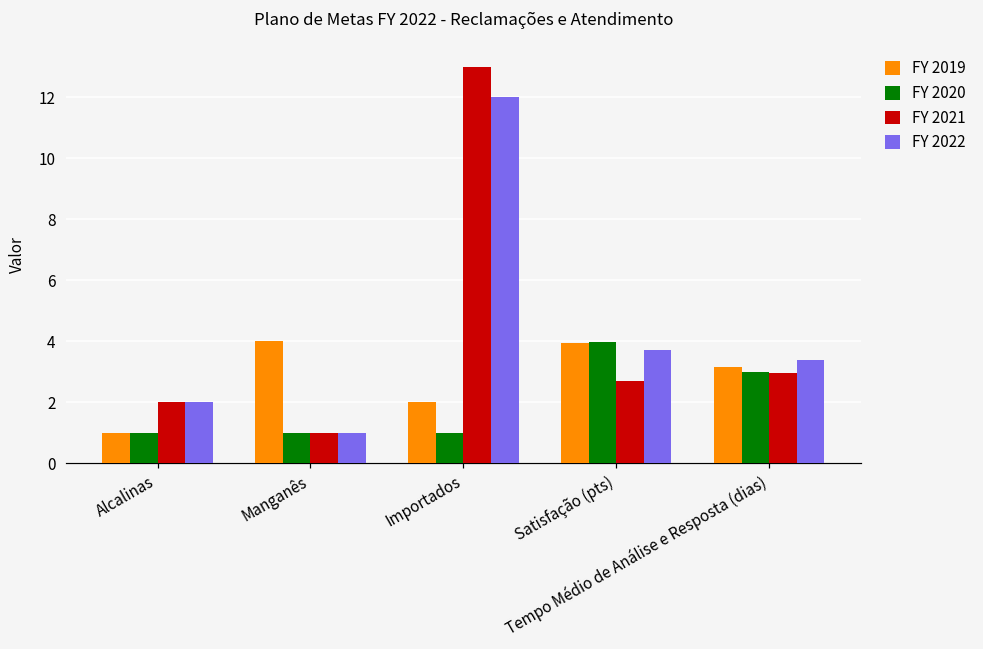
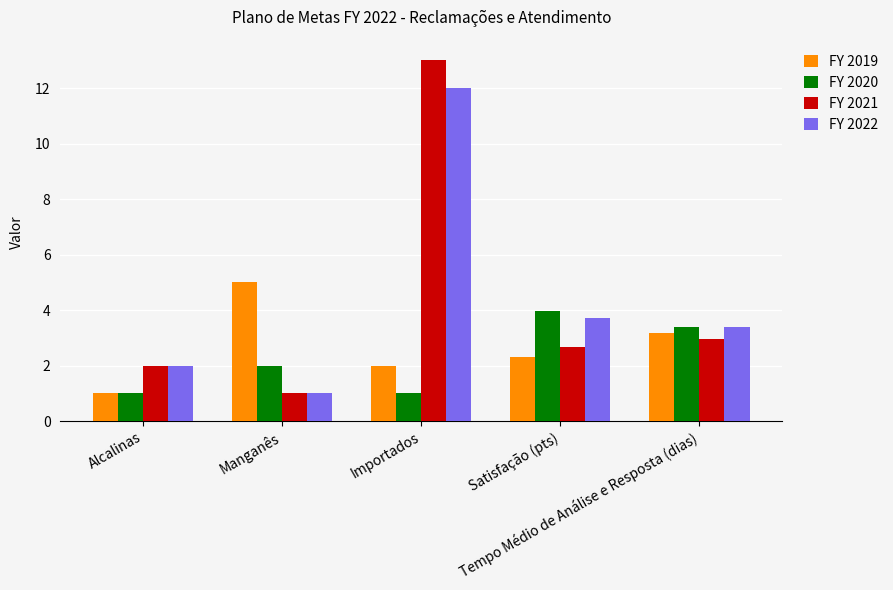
  {
    "FY 2019": {
      "Alcalinas": 1.0,
-     "Manganês": 4,
+     "Manganês": 5,
      "Importados": 2.0,
-     "Satisfação (pts)": 3.9,
+     "Satisfação (pts)": 2.3,
      "Tempo Médio de Análise e Resposta (dias)": 3.2
    },
    "FY 2020": {
      "Alcalinas": 1.0,
-     "Manganês": 1,
+     "Manganês": 2,
      "Importados": 1.0,
      "Satisfação (pts)": 4.0,
-     "Tempo Médio de Análise e Resposta (dias)": 3.0
+     "Tempo Médio de Análise e Resposta (dias)": 3.4
    },
    "FY 2021": {
      "Alcalinas": 2.0,
      "Manganês": 1.0,
      "Importados": 13.0,
      "Satisfação (pts)": 2.7,
      "Tempo Médio de Análise e Resposta (dias)": 3.0
    },
    "FY 2022": {
      "Alcalinas": 2.0,
      "Manganês": 1.0,
      "Importados": 12.0,
      "Satisfação (pts)": 3.7,
      "Tempo Médio de Análise e Resposta (dias)": 3.4
    }
  }
